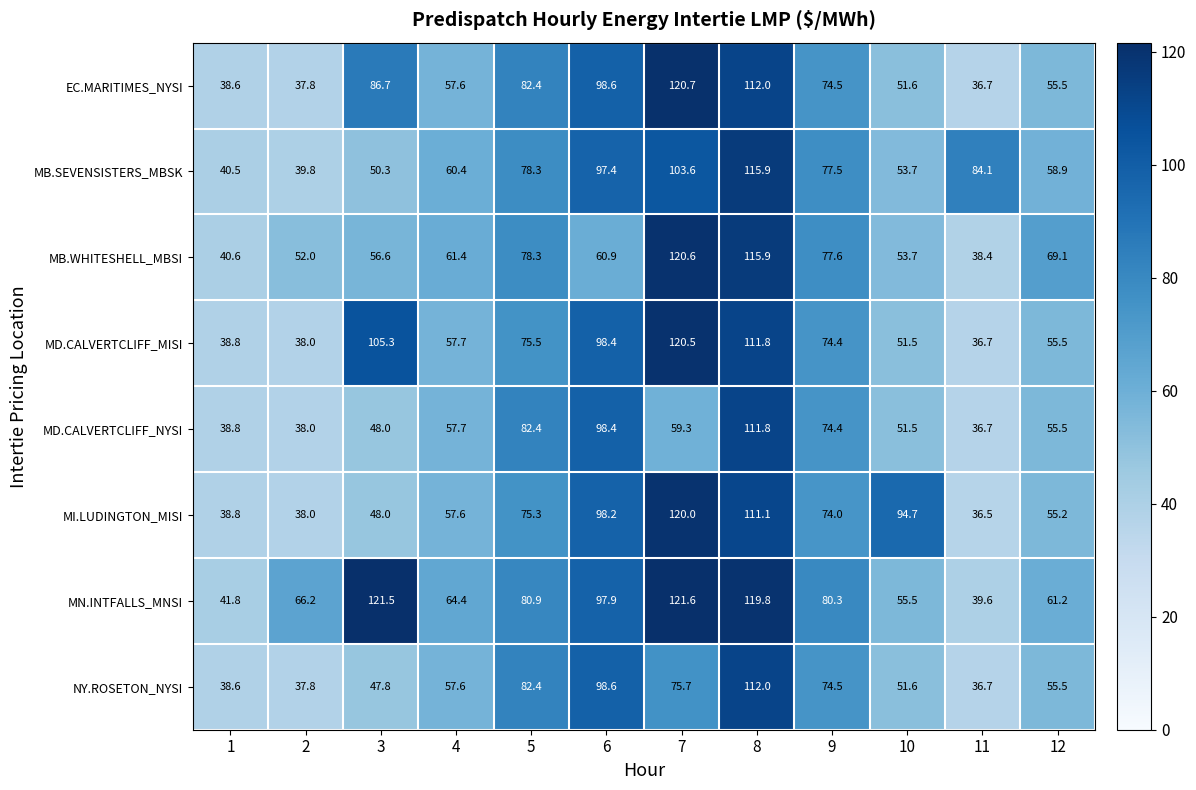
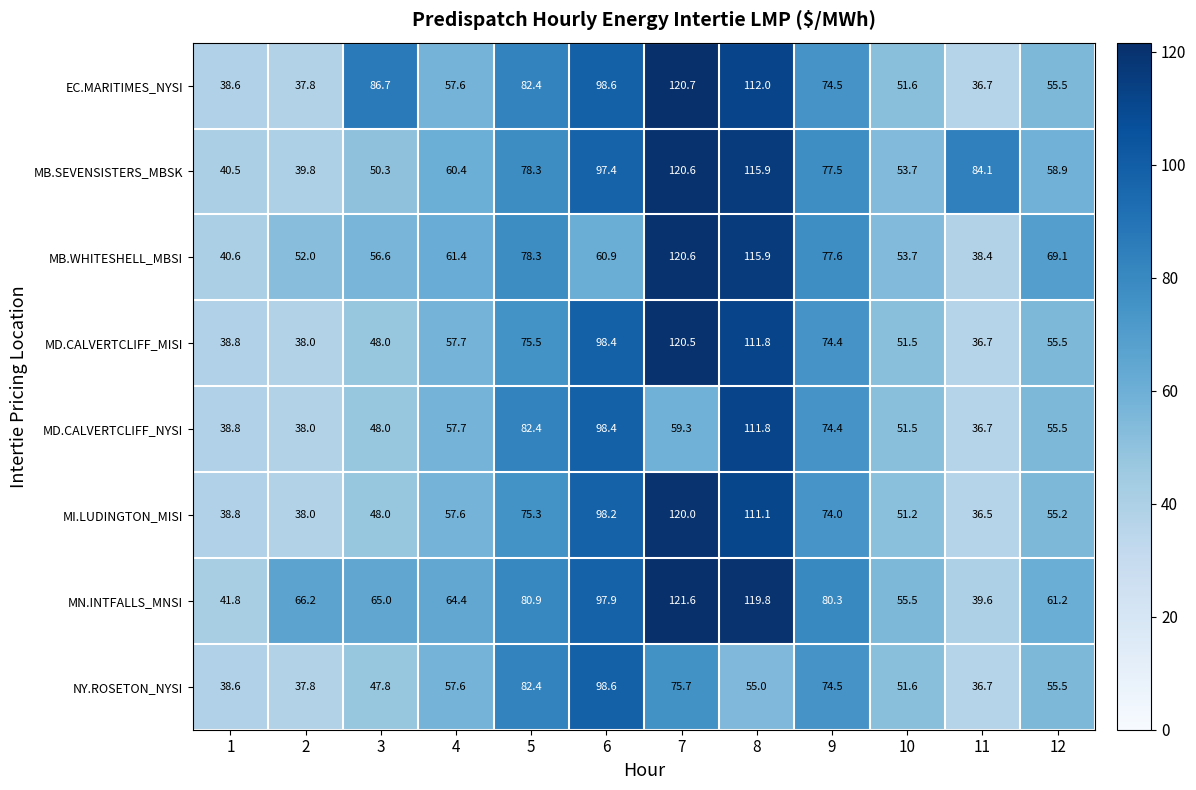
  {
    "EC.MARITIMES_NYSI": {
      "1": 38.6,
      "2": 37.8,
      "3": 86.7,
      "4": 57.6,
      "5": 82.4,
      "6": 98.6,
      "7": 120.7,
      "8": 112.0,
      "9": 74.5,
      "10": 51.6,
      "11": 36.7,
      "12": 55.5
    },
    "MB.SEVENSISTERS_MBSK": {
      "1": 40.5,
      "2": 39.8,
      "3": 50.3,
      "4": 60.4,
      "5": 78.3,
      "6": 97.4,
-     "7": 103.6,
+     "7": 120.6,
      "8": 115.9,
      "9": 77.5,
      "10": 53.7,
      "11": 84.1,
      "12": 58.9
    },
    "MB.WHITESHELL_MBSI": {
      "1": 40.6,
      "2": 52.0,
      "3": 56.6,
      "4": 61.4,
      "5": 78.3,
      "6": 60.9,
      "7": 120.6,
      "8": 115.9,
      "9": 77.6,
      "10": 53.7,
      "11": 38.4,
      "12": 69.1
    },
    "MD.CALVERTCLIFF_MISI": {
      "1": 38.8,
      "2": 38.0,
-     "3": 105.3,
+     "3": 48.0,
      "4": 57.7,
      "5": 75.5,
      "6": 98.4,
      "7": 120.5,
      "8": 111.8,
      "9": 74.4,
      "10": 51.5,
      "11": 36.7,
      "12": 55.5
    },
    "MD.CALVERTCLIFF_NYSI": {
      "1": 38.8,
      "2": 38.0,
      "3": 48.0,
      "4": 57.7,
      "5": 82.4,
      "6": 98.4,
      "7": 59.3,
      "8": 111.8,
      "9": 74.4,
      "10": 51.5,
      "11": 36.7,
      "12": 55.5
    },
    "MI.LUDINGTON_MISI": {
      "1": 38.8,
      "2": 38.0,
      "3": 48.0,
      "4": 57.6,
      "5": 75.3,
      "6": 98.2,
      "7": 120.0,
      "8": 111.1,
      "9": 74.0,
-     "10": 94.7,
+     "10": 51.2,
      "11": 36.5,
      "12": 55.2
    },
    "MN.INTFALLS_MNSI": {
      "1": 41.8,
      "2": 66.2,
-     "3": 121.5,
+     "3": 65.0,
      "4": 64.4,
      "5": 80.9,
      "6": 97.9,
      "7": 121.6,
      "8": 119.8,
      "9": 80.3,
      "10": 55.5,
      "11": 39.6,
      "12": 61.2
    },
    "NY.ROSETON_NYSI": {
      "1": 38.6,
      "2": 37.8,
      "3": 47.8,
      "4": 57.6,
      "5": 82.4,
      "6": 98.6,
      "7": 75.7,
-     "8": 112.0,
+     "8": 55.0,
      "9": 74.5,
      "10": 51.6,
      "11": 36.7,
      "12": 55.5
    }
  }
